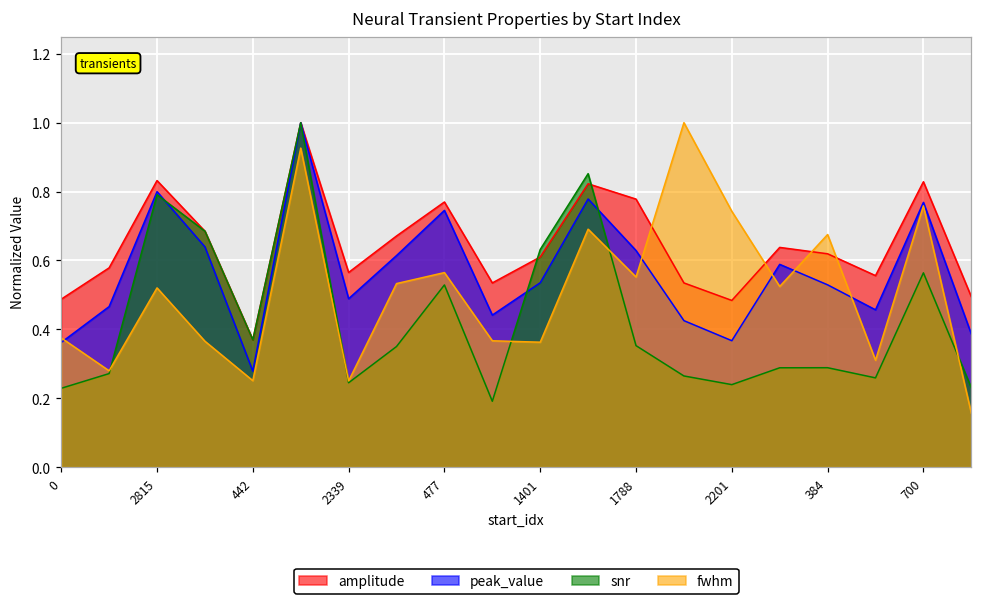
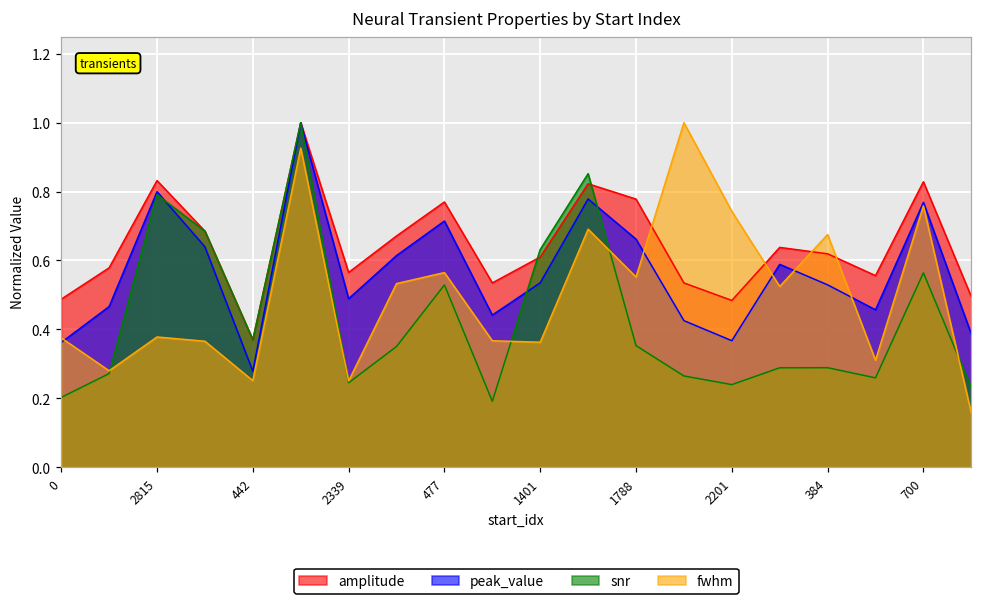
  {
    "amplitude": {
      "0": 0.49,
      "2815": 0.83,
      "2339": 0.57,
      "477": 0.77,
      "1401": 0.61,
      "1788": 0.78,
      "2201": 0.48,
      "384": 0.62,
      "700": 0.83
    },
    "peak_value": {
      "0": 0.36,
      "2815": 0.80,
      "442": 0.28,
      "2339": 0.49,
-     "477": 0.75,
+     "477": 0.71,
      "1401": 0.54,
-     "1788": 0.63,
+     "1788": 0.66,
      "2201": 0.37,
      "384": 0.53,
      "700": 0.77
    },
    "snr": {
-     "0": 0.23,
+     "0": 0.20,
      "2815": 0.79,
      "477": 0.53,
      "1401": 0.63,
      "1788": 0.35,
      "2201": 0.24,
      "384": 0.29,
      "700": 0.56
    },
    "fwhm": {
      "0": 0.38,
-     "2815": 0.52,
+     "2815": 0.38,
      "442": 0.25,
      "477": 0.56,
      "1401": 0.36,
      "1788": 0.55,
      "2201": 0.74,
      "384": 0.68,
      "700": 0.76
    }
  }
